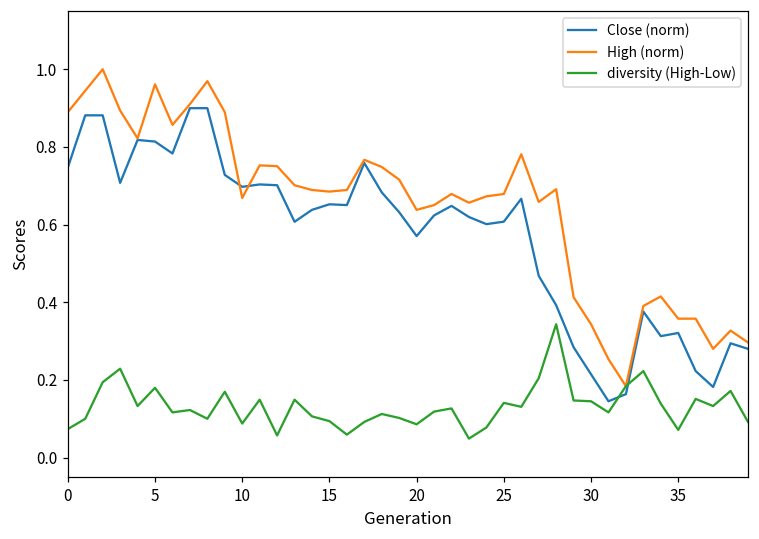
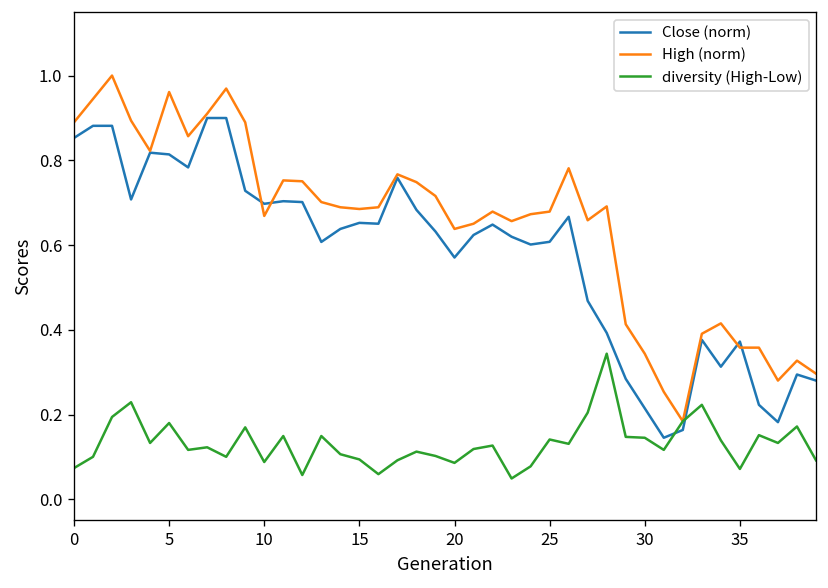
  {
    "Close (norm)": {
-     "0": 0.75,
+     "0": 0.85,
      "5": 0.81,
      "10": 0.70,
      "15": 0.65,
      "20": 0.57,
      "25": 0.61,
      "30": 0.21,
-     "35": 0.32
+     "35": 0.37
    },
    "High (norm)": {
      "0": 0.89,
      "5": 0.96,
      "10": 0.67,
      "15": 0.69,
      "20": 0.64,
      "25": 0.68,
      "30": 0.34,
      "35": 0.36
    },
    "diversity (High-Low)": {
      "0": 0.07,
      "5": 0.18,
      "10": 0.09,
      "15": 0.09,
      "20": 0.09,
      "25": 0.14,
      "30": 0.15,
      "35": 0.07
    }
  }
